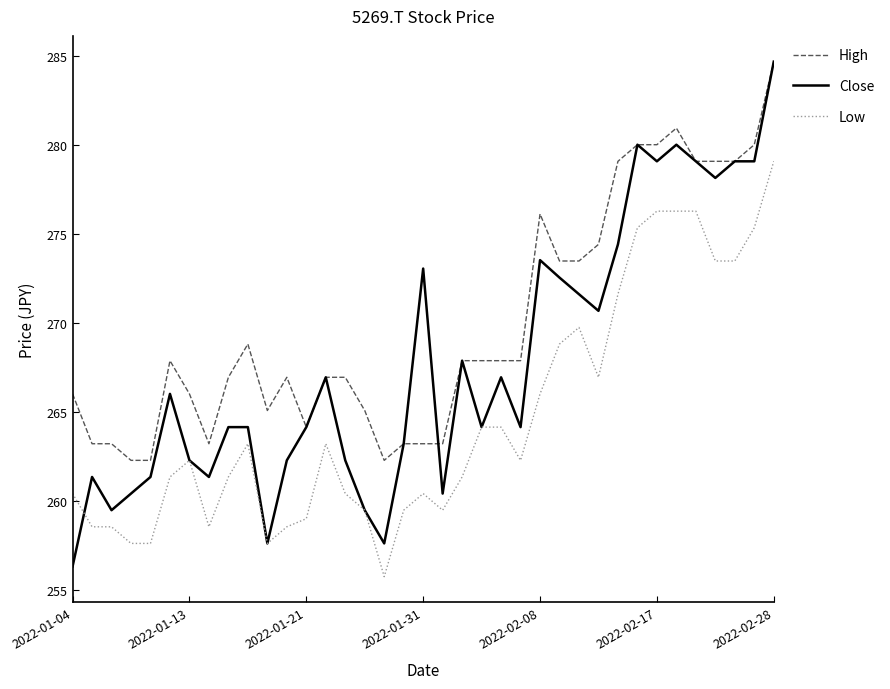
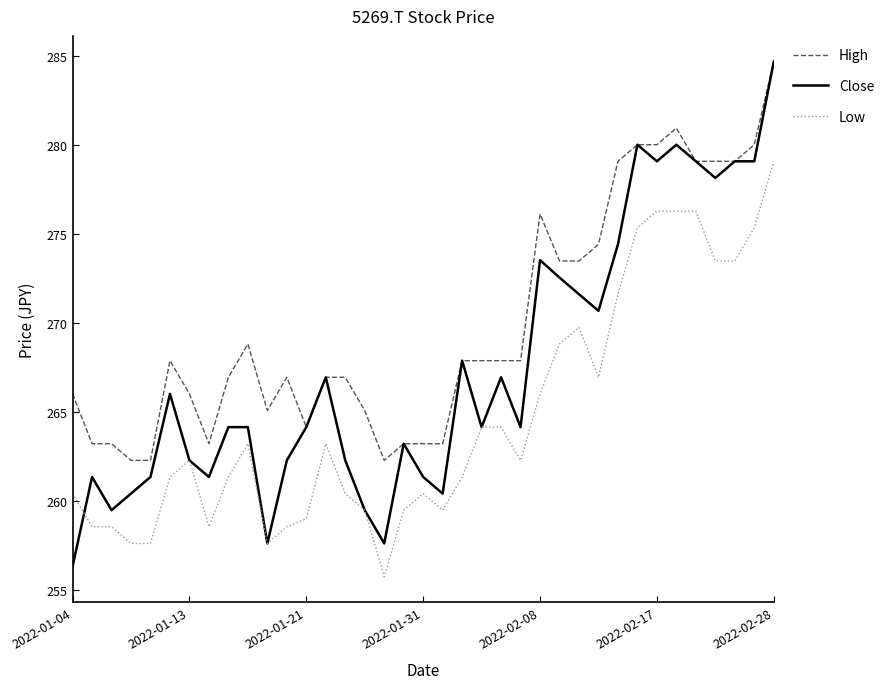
  {
    "High": {
      "2022-01-04": 266.0,
      "2022-01-13": 266.0,
      "2022-01-31": 263.2,
      "2022-02-08": 276.1,
      "2022-02-17": 280.0
    },
    "Close": {
      "2022-01-04": 256.3,
-     "2022-01-31": 273.1,
+     "2022-01-31": 261.4,
      "2022-02-08": 273.5,
      "2022-02-17": 279.1
    },
    "Low": {
      "2022-01-04": 260.4,
      "2022-01-21": 259.0,
      "2022-01-31": 260.4,
      "2022-02-08": 266.0,
      "2022-02-17": 276.3,
      "2022-02-28": 279.1
    }
  }
